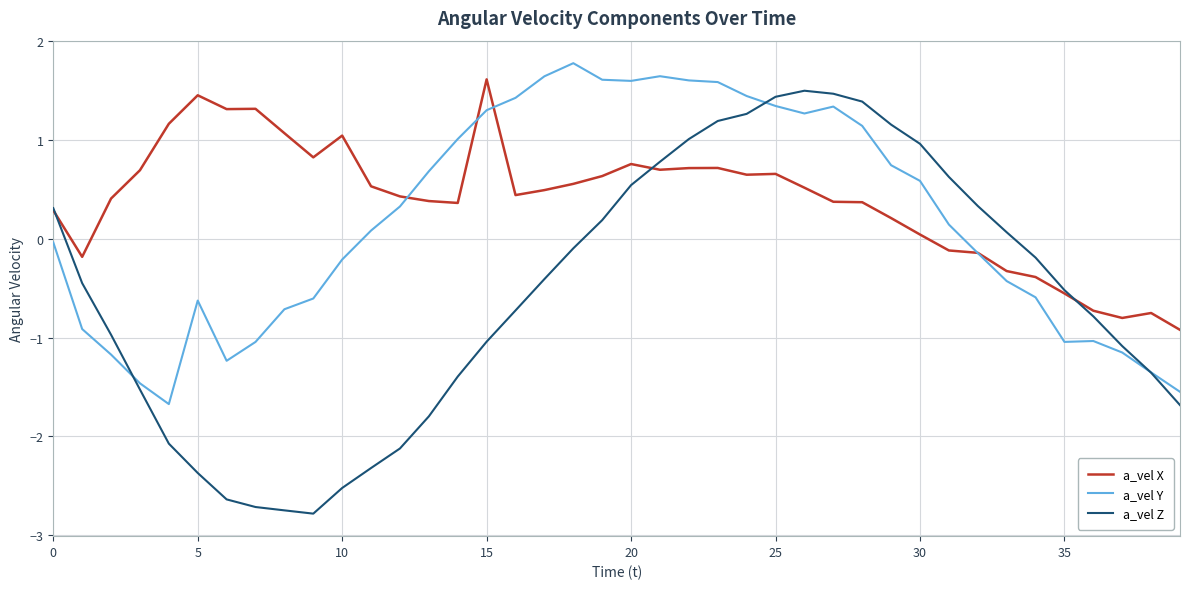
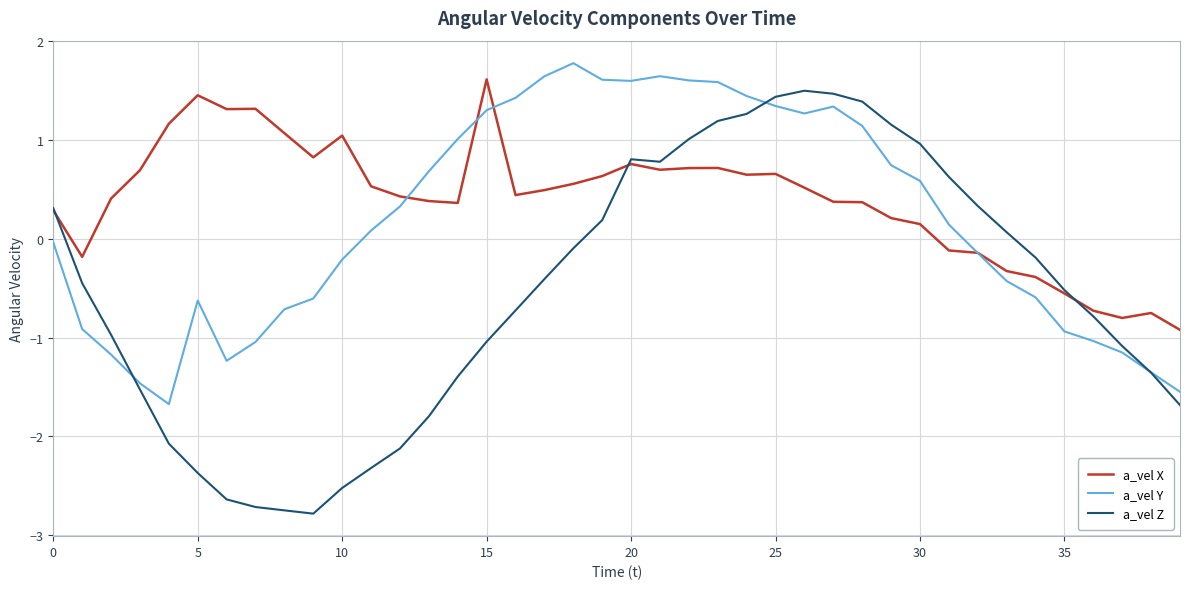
  {
    "a_vel X": {
      "5": 1.4,
      "10": 1.0,
      "15": 1.6,
      "20": 0.8,
      "25": 0.7,
-     "30": 0.0,
+     "30": 0.1,
      "35": -0.6
    },
    "a_vel Y": {
      "0": 0.0,
      "5": -0.6,
      "10": -0.2,
      "15": 1.3,
      "20": 1.6,
      "25": 1.3,
      "30": 0.6,
-     "35": -1.0
+     "35": -0.9
    },
    "a_vel Z": {
      "5": -2.4,
      "10": -2.5,
      "15": -1.0,
-     "20": 0.5,
+     "20": 0.8,
      "25": 1.4,
      "30": 1.0,
      "35": -0.5
    }
  }
